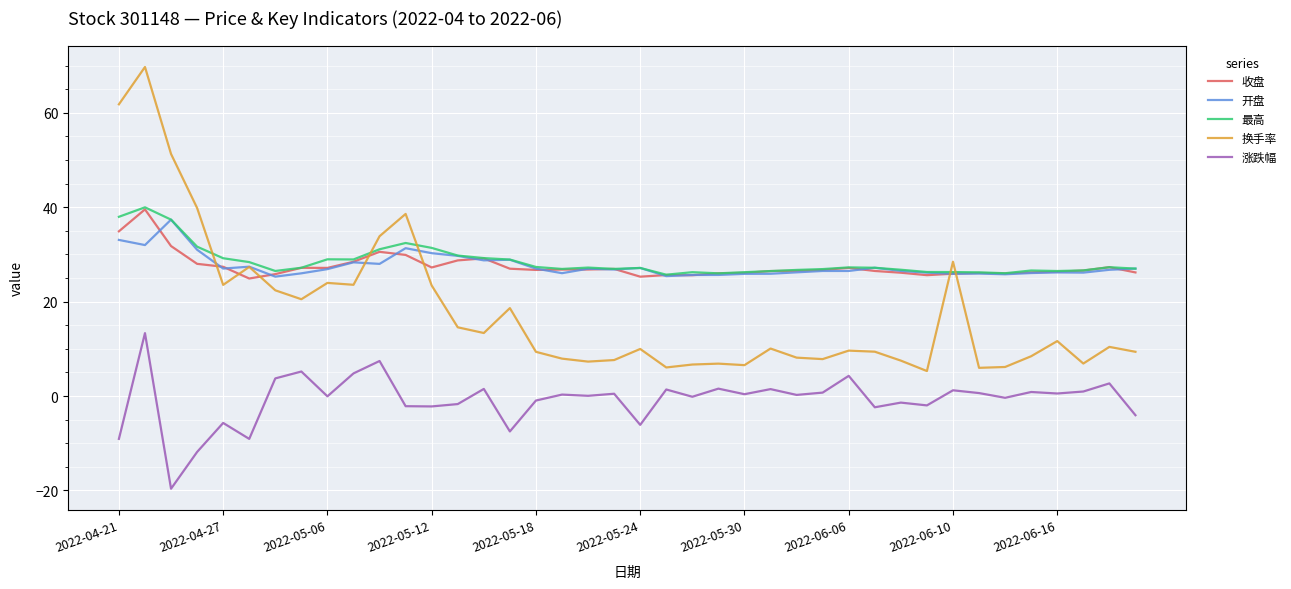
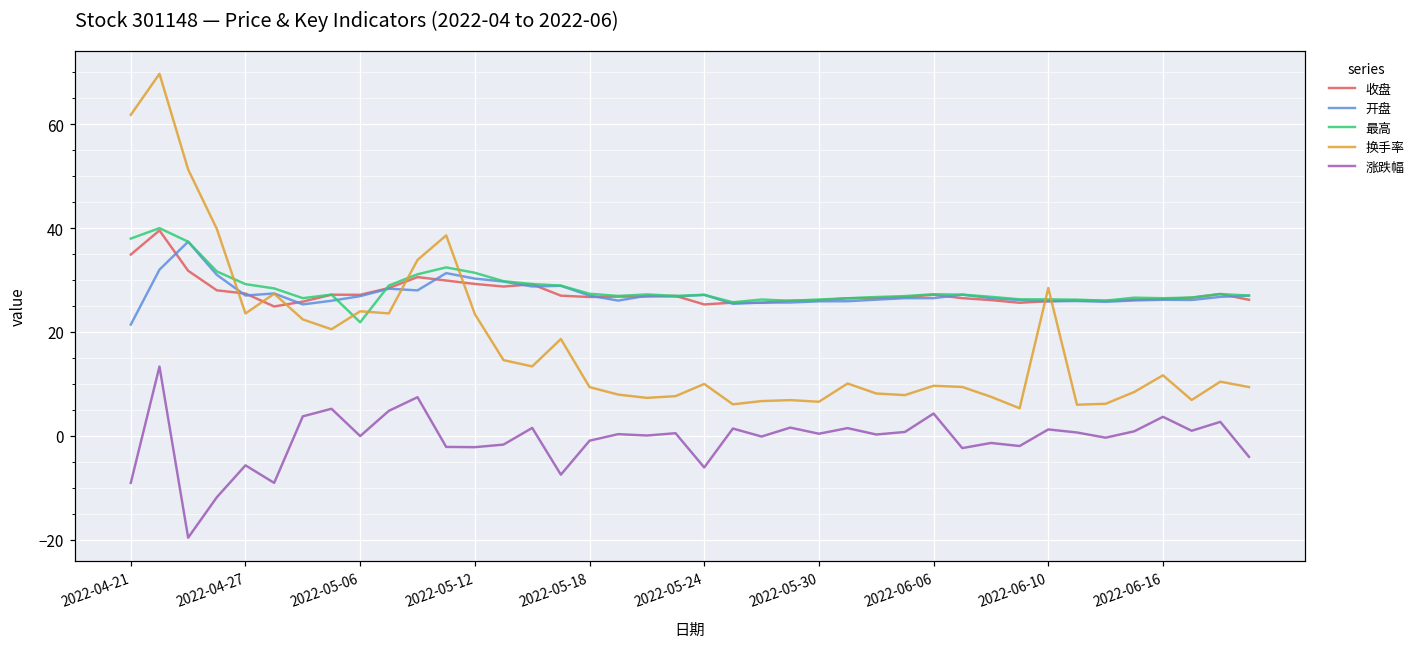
  {
    "收盘": {
      "2022-04-21": 35,
-     "2022-05-12": 27,
+     "2022-05-12": 29,
      "2022-05-24": 25
    },
    "开盘": {
-     "2022-04-21": 33,
+     "2022-04-21": 21,
      "2022-05-12": 30,
      "2022-06-06": 27
    },
    "最高": {
      "2022-04-21": 38,
      "2022-04-27": 29,
-     "2022-05-06": 29,
+     "2022-05-06": 22,
      "2022-05-12": 31
    },
    "换手率": {
      "2022-04-21": 62,
      "2022-04-27": 24,
      "2022-05-06": 24,
      "2022-05-12": 23,
      "2022-05-18": 9,
      "2022-05-24": 10,
      "2022-05-30": 7,
      "2022-06-06": 10,
      "2022-06-10": 28,
      "2022-06-16": 12
    },
    "涨跌幅": {
      "2022-04-21": -9,
      "2022-04-27": -6,
      "2022-05-06": 0,
      "2022-05-12": -2,
      "2022-05-18": -1,
      "2022-05-24": -6,
      "2022-05-30": 0,
      "2022-06-06": 4,
      "2022-06-10": 1,
-     "2022-06-16": 1
+     "2022-06-16": 4
    }
  }
